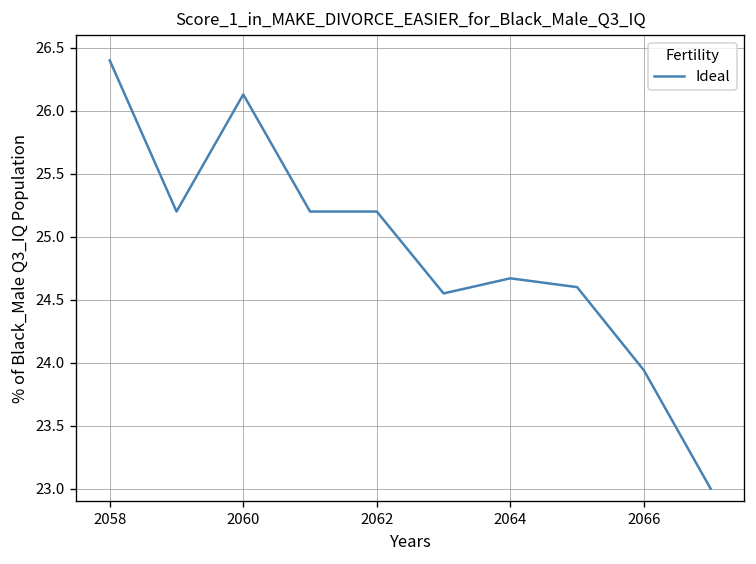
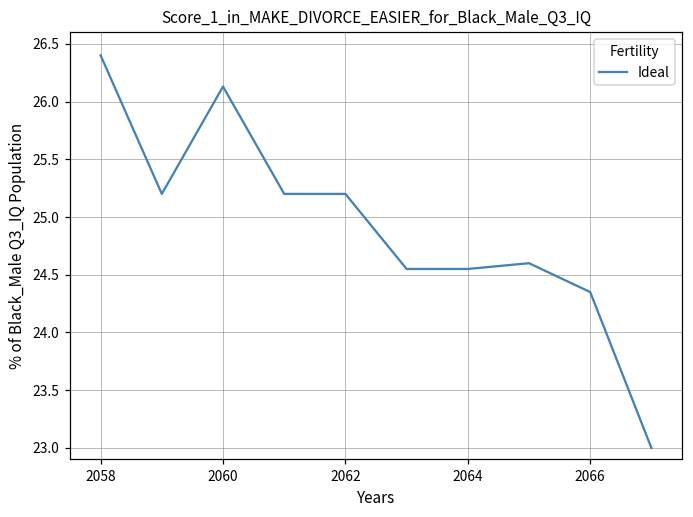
  {
    "2058": 26.40,
    "2060": 26.13,
    "2062": 25.20,
-   "2064": 24.67,
-   "2066": 23.94
+   "2064": 24.55,
+   "2066": 24.35
  }
